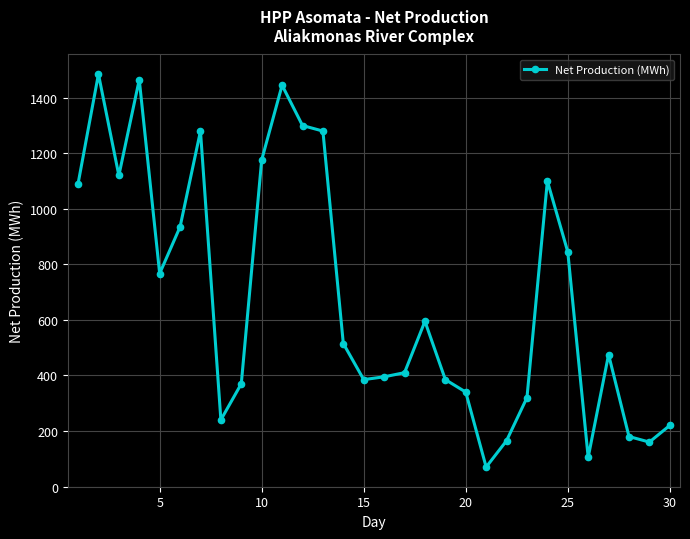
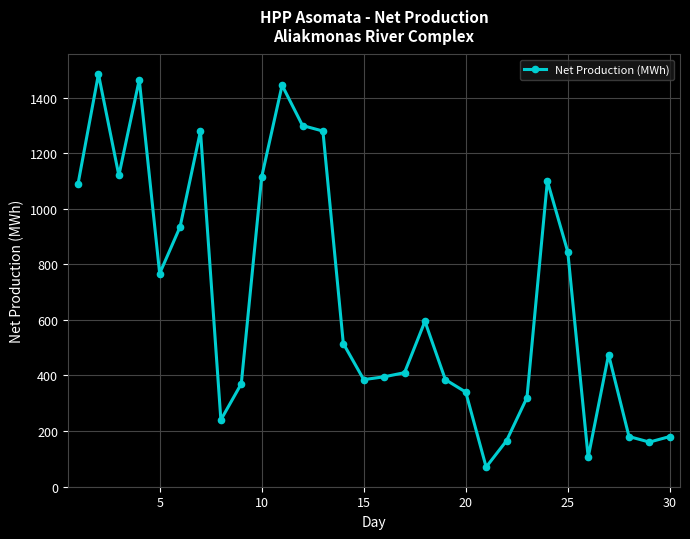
  {
    "5": 770,
-   "10": 1180,
+   "10": 1120,
    "15": 390,
    "20": 340,
    "25": 850,
-   "30": 220
+   "30": 180
  }
